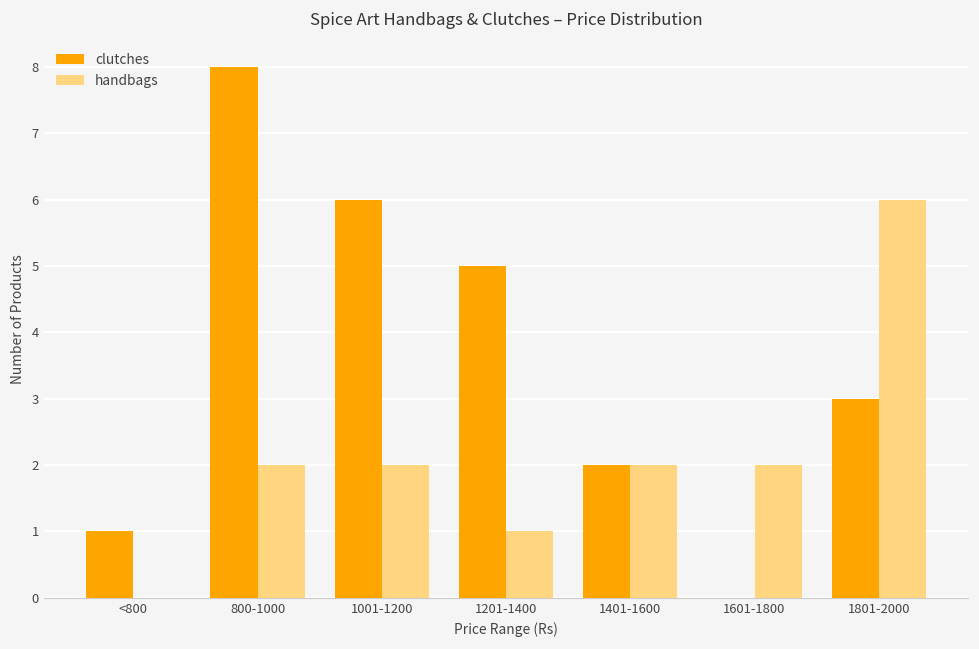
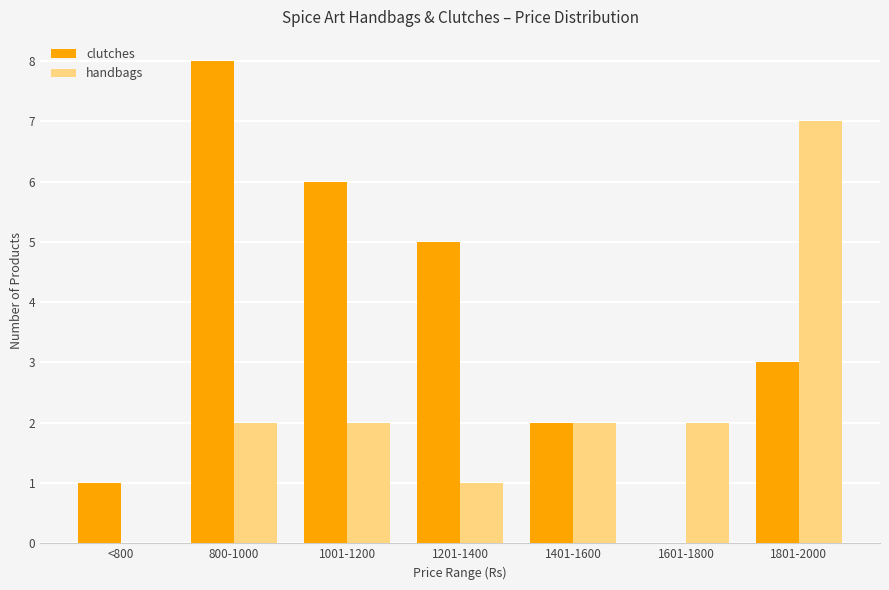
  {
    "clutches": {
      "<800": 1,
      "800-1000": 8,
      "1001-1200": 6,
      "1201-1400": 5,
      "1401-1600": 2,
      "1601-1800": 0,
      "1801-2000": 3
    },
    "handbags": {
      "<800": 0,
      "800-1000": 2,
      "1001-1200": 2,
      "1201-1400": 1,
      "1401-1600": 2,
      "1601-1800": 2,
-     "1801-2000": 6
+     "1801-2000": 7
    }
  }
